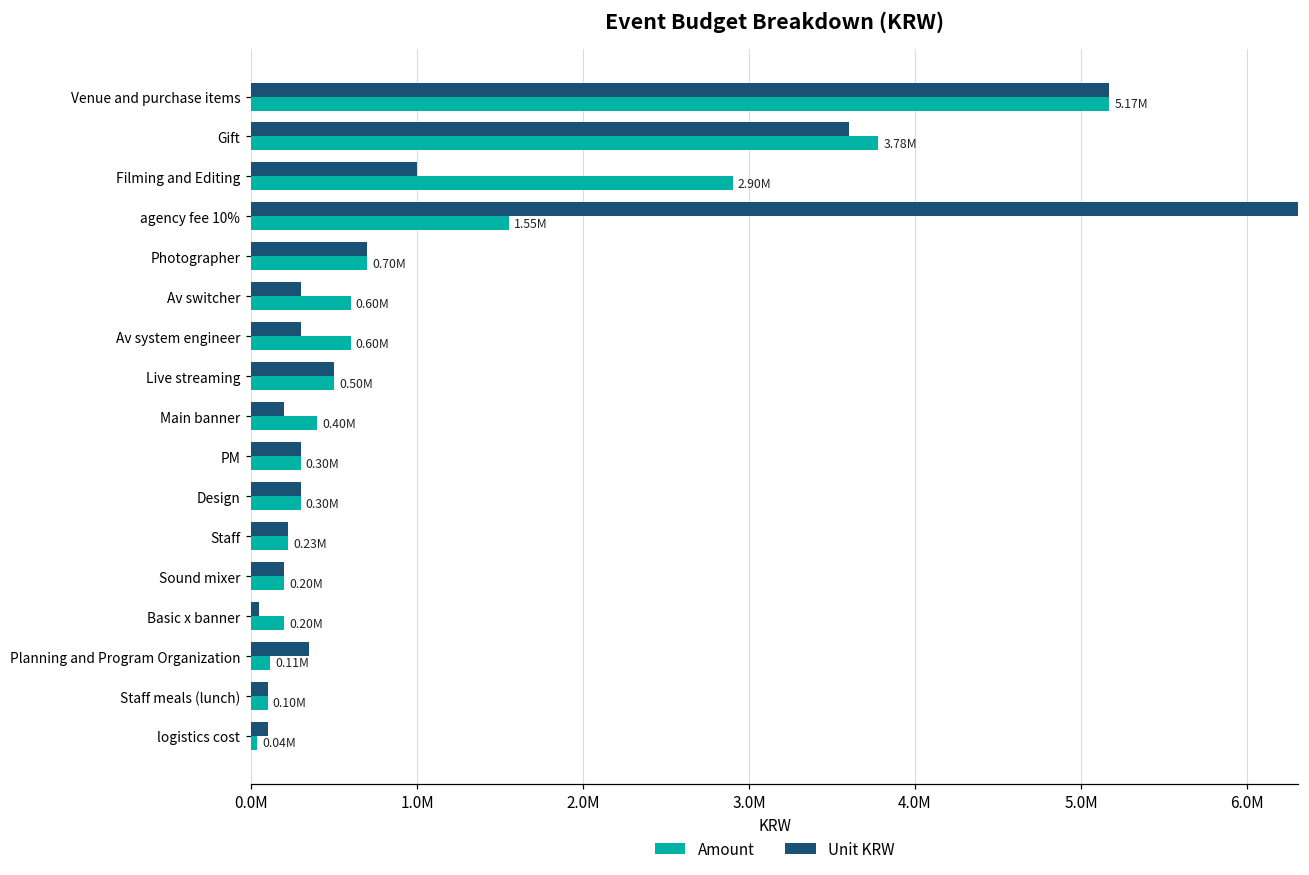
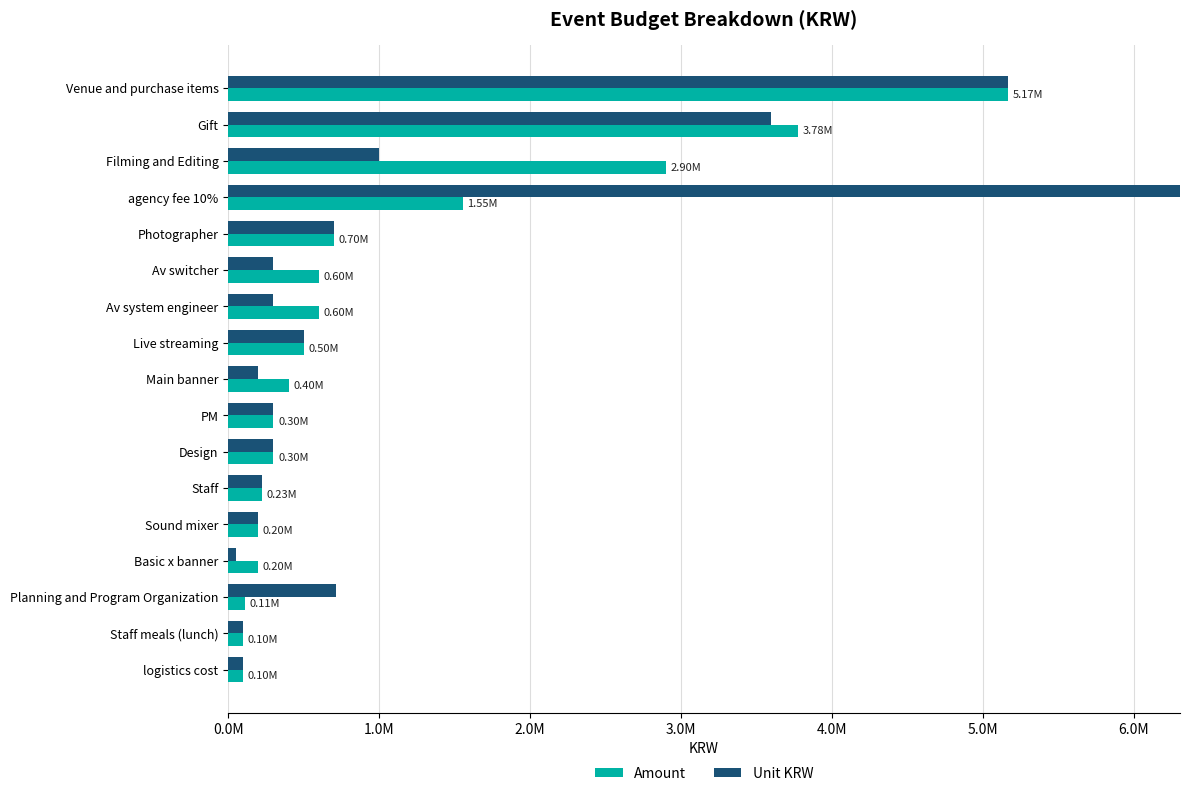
  {
    "Amount": {
      "Venue and purchase items": "5.17M",
      "Gift": "3.78M",
      "Filming and Editing": "2.90M",
      "agency fee 10%": "1.55M",
      "Photographer": "0.70M",
      "Av switcher": "0.60M",
      "Av system engineer": "0.60M",
      "Live streaming": "0.50M",
      "Main banner": "0.40M",
      "PM": "0.30M",
      "Design": "0.30M",
      "Staff": "0.23M",
      "Sound mixer": "0.20M",
      "Basic x banner": "0.20M",
      "Planning and Program Organization": "0.11M",
      "Staff meals (lunch)": "0.10M",
-     "logistics cost": "0.04M"
+     "logistics cost": "0.10M"
    },
    "Unit KRW": {
      "Gift": "3600000",
      "Filming and Editing": "1000000",
      "Av switcher": "300000",
      "Av system engineer": "300000",
      "Main banner": "200000",
      "Basic x banner": "50000",
-     "Planning and Program Organization": "350000"
+     "Planning and Program Organization": "710000"
    }
  }
